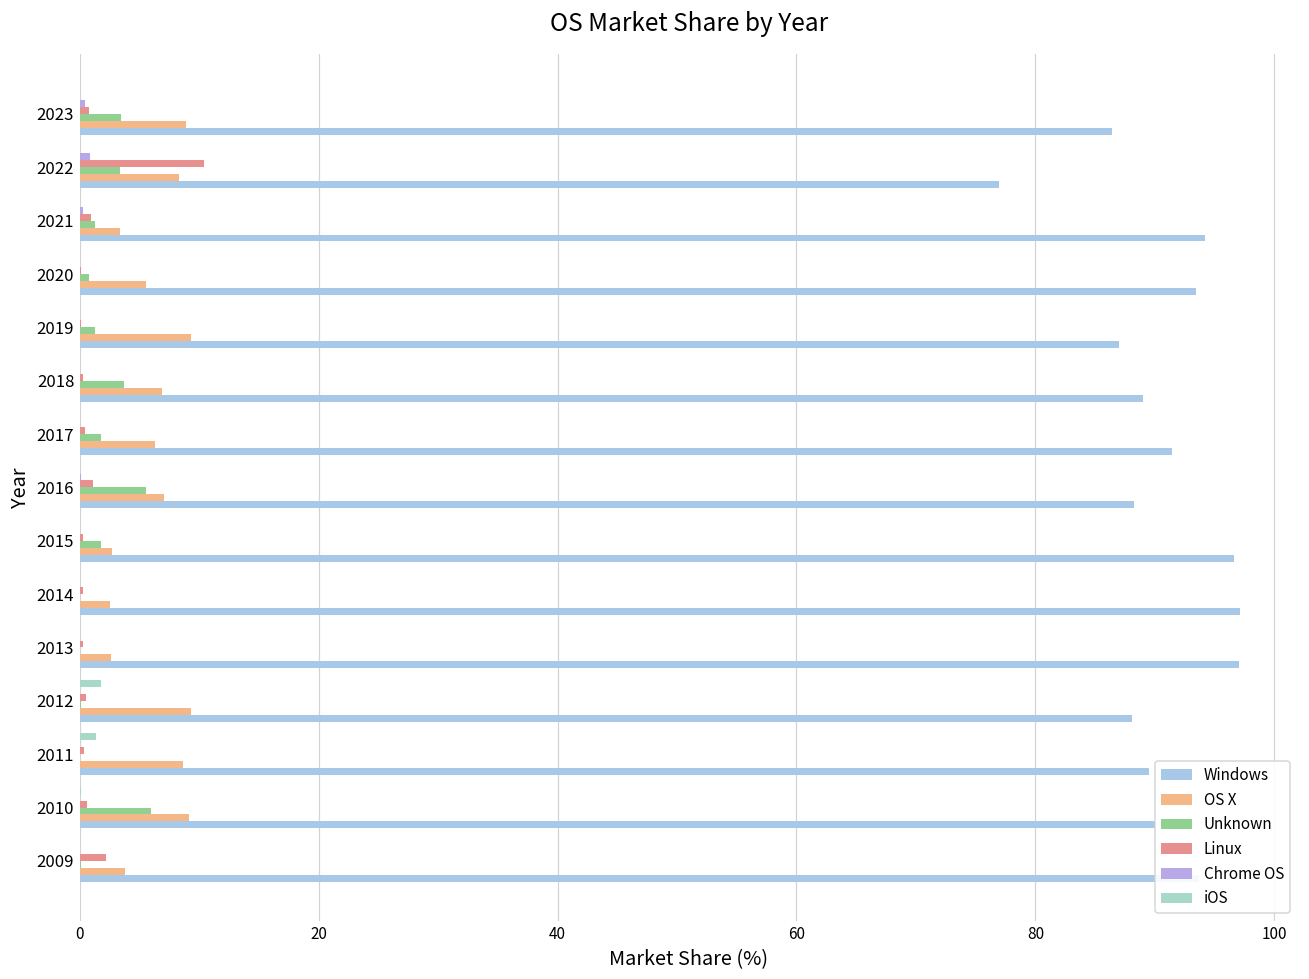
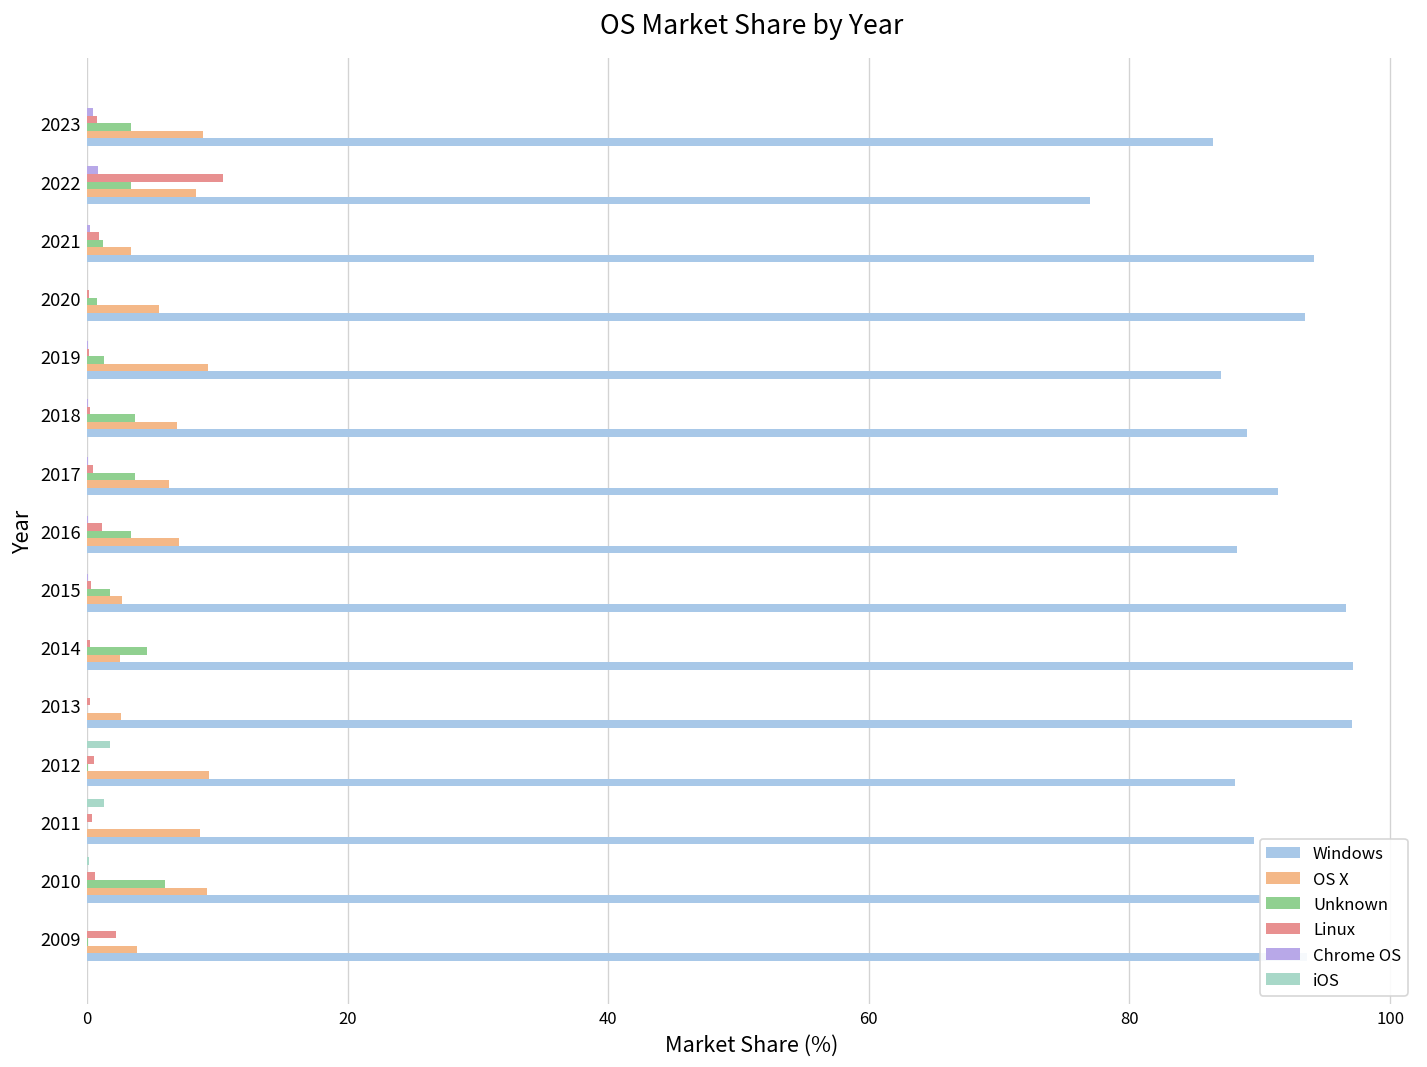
  {
    "Unknown": {
      "2023": 3.4,
      "2022": 3.4,
      "2021": 1.3,
      "2020": 0.8,
      "2019": 1.3,
      "2018": 3.7,
-     "2017": 1.8,
-     "2016": 5.6,
+     "2017": 3.7,
+     "2016": 3.4,
      "2015": 1.8,
-     "2014": 0.1,
+     "2014": 4.6,
      "2013": 0.0,
      "2010": 6.0
    }
  }
